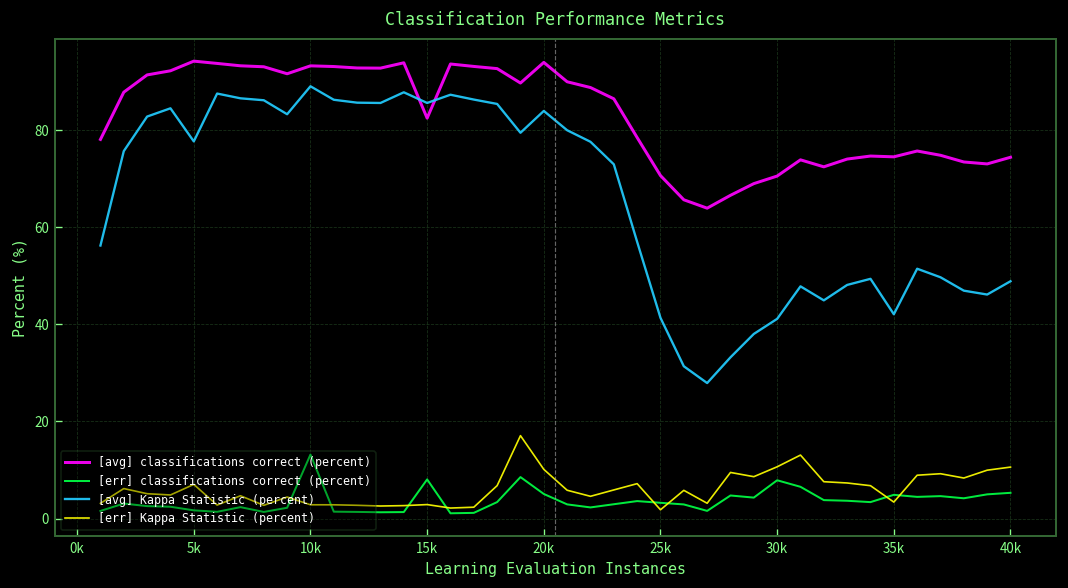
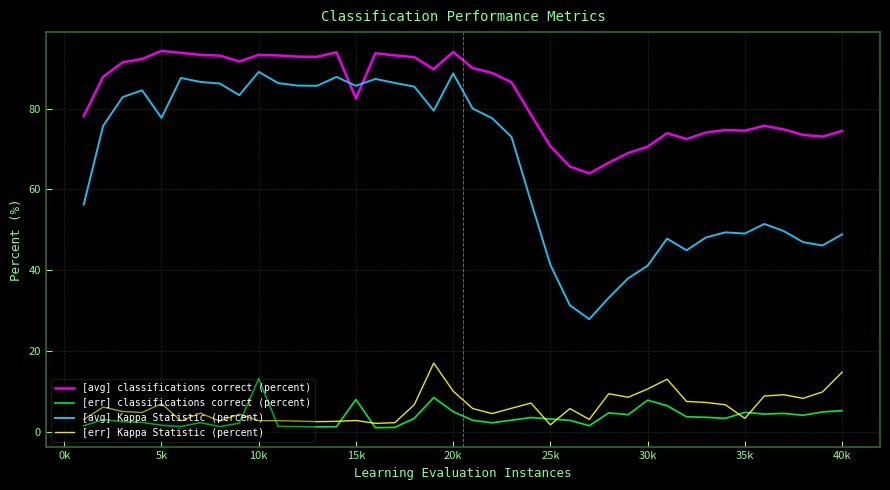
  {
    "[avg] classifications correct (percent)": {
      "5k": 94,
      "10k": 93,
      "15k": 83,
      "20k": 94,
      "25k": 71,
      "30k": 71,
      "35k": 75,
      "40k": 74
    },
    "[err] classifications correct (percent)": {
      "10k": 13,
      "15k": 8,
      "20k": 5,
      "25k": 3,
      "30k": 8,
      "35k": 5,
      "40k": 5
    },
    "[avg] Kappa Statistic (percent)": {
      "5k": 78,
      "10k": 89,
      "15k": 86,
-     "20k": 84,
+     "20k": 89,
      "25k": 41,
      "30k": 41,
-     "35k": 42,
+     "35k": 49,
      "40k": 49
    },
    "[err] Kappa Statistic (percent)": {
      "15k": 3,
      "20k": 10,
      "25k": 2,
      "30k": 11,
      "35k": 3,
-     "40k": 11
+     "40k": 15
    }
  }
